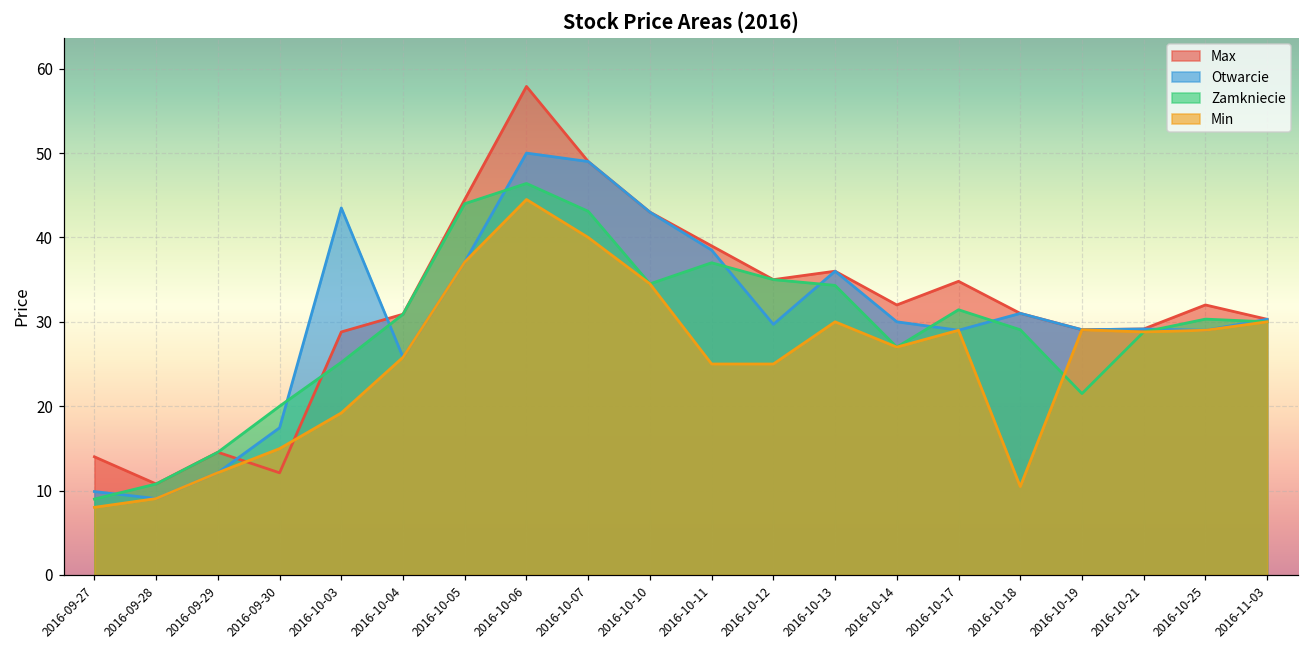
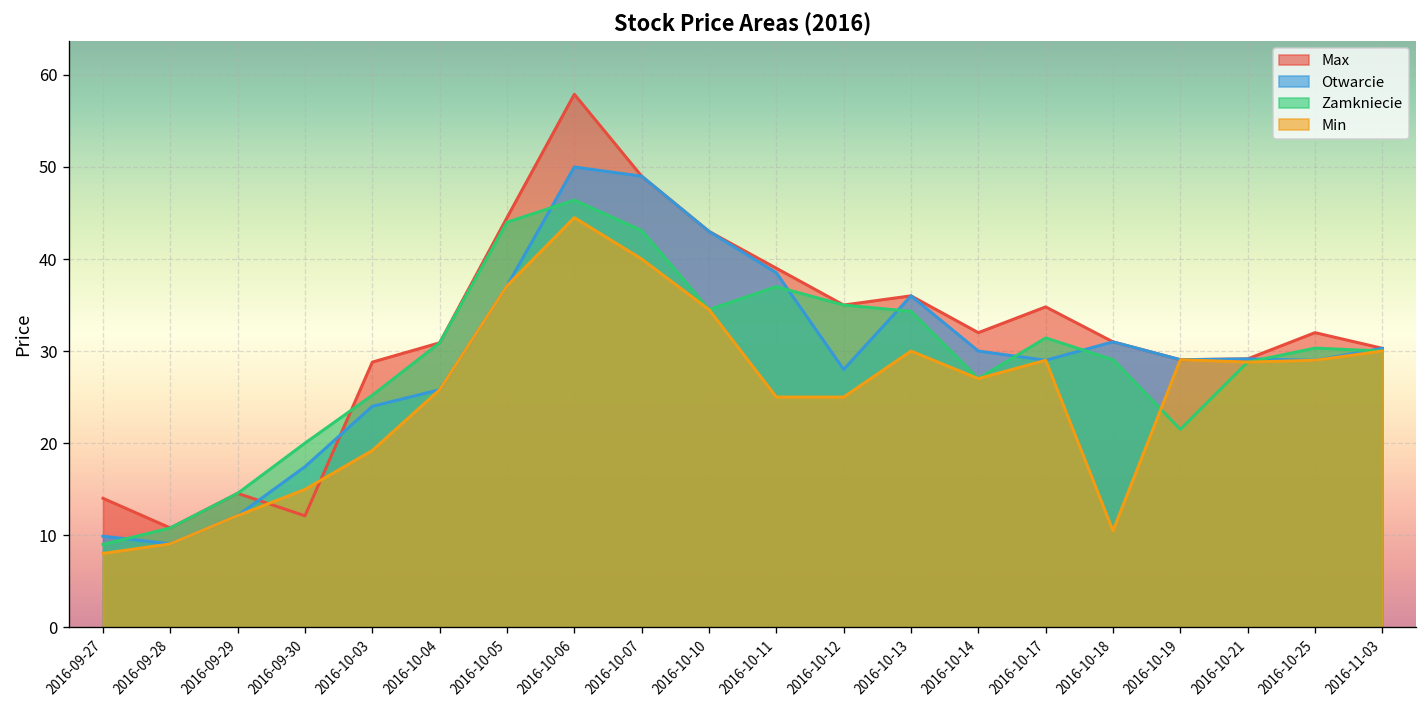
  {
    "Max": {
      "2016-09-27": 14,
      "2016-09-30": 12,
      "2016-10-03": 29,
      "2016-10-05": 45,
      "2016-10-06": 58,
      "2016-10-11": 39,
      "2016-10-14": 32,
      "2016-10-17": 35,
      "2016-10-25": 32
    },
    "Otwarcie": {
      "2016-09-27": 10,
      "2016-09-30": 17,
-     "2016-10-03": 44,
+     "2016-10-03": 24,
      "2016-10-06": 50,
      "2016-10-11": 39,
-     "2016-10-12": 30,
+     "2016-10-12": 28,
      "2016-10-14": 30
    },
    "Zamkniecie": {
      "2016-09-27": 9,
      "2016-09-30": 20,
      "2016-10-03": 25,
      "2016-10-05": 44,
      "2016-10-06": 46,
      "2016-10-07": 43,
      "2016-10-11": 37,
      "2016-10-13": 34,
      "2016-10-17": 31,
      "2016-10-18": 29,
      "2016-10-19": 21,
      "2016-10-25": 30
    },
    "Min": {
      "2016-09-27": 8,
      "2016-09-30": 15,
      "2016-10-03": 19,
      "2016-10-06": 45,
      "2016-10-07": 40,
      "2016-10-11": 25,
      "2016-10-12": 25,
      "2016-10-13": 30,
      "2016-10-18": 10
    }
  }
